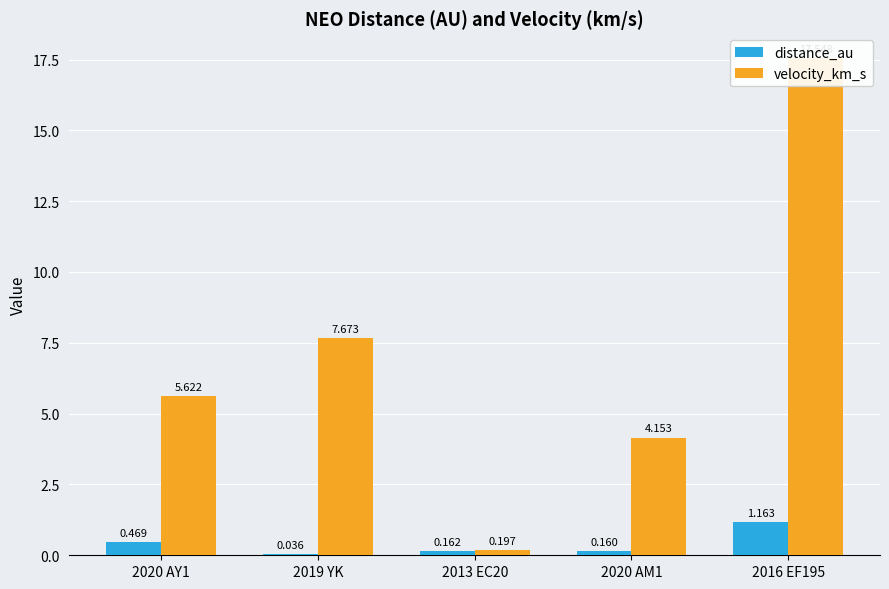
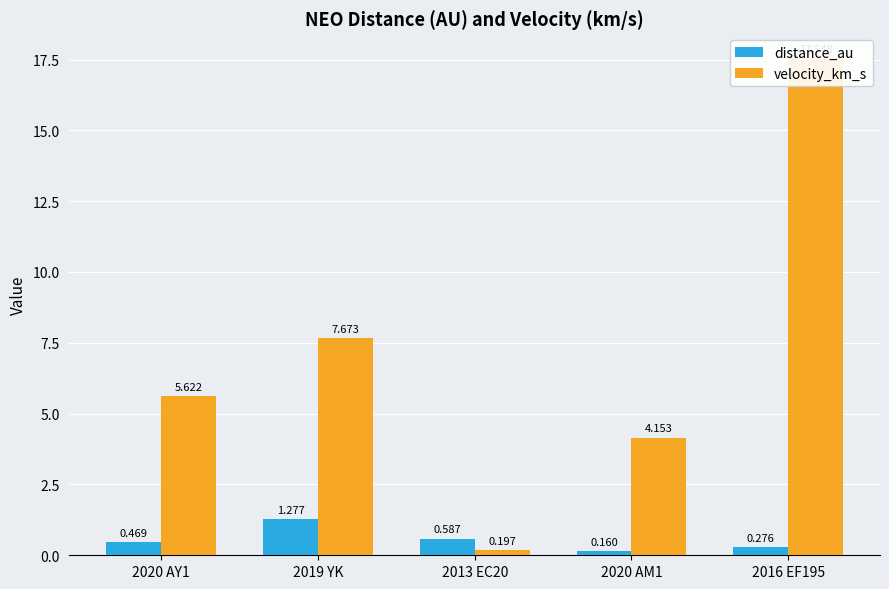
  {
    "distance_au": {
      "2020 AY1": 0.469,
-     "2019 YK": 0.036,
-     "2013 EC20": 0.162,
+     "2019 YK": 1.277,
+     "2013 EC20": 0.587,
      "2020 AM1": 0.160,
-     "2016 EF195": 1.163
+     "2016 EF195": 0.276
    },
    "velocity_km_s": {
      "2020 AY1": 5.622,
      "2019 YK": 7.673,
      "2013 EC20": 0.197,
      "2020 AM1": 4.153
    }
  }
